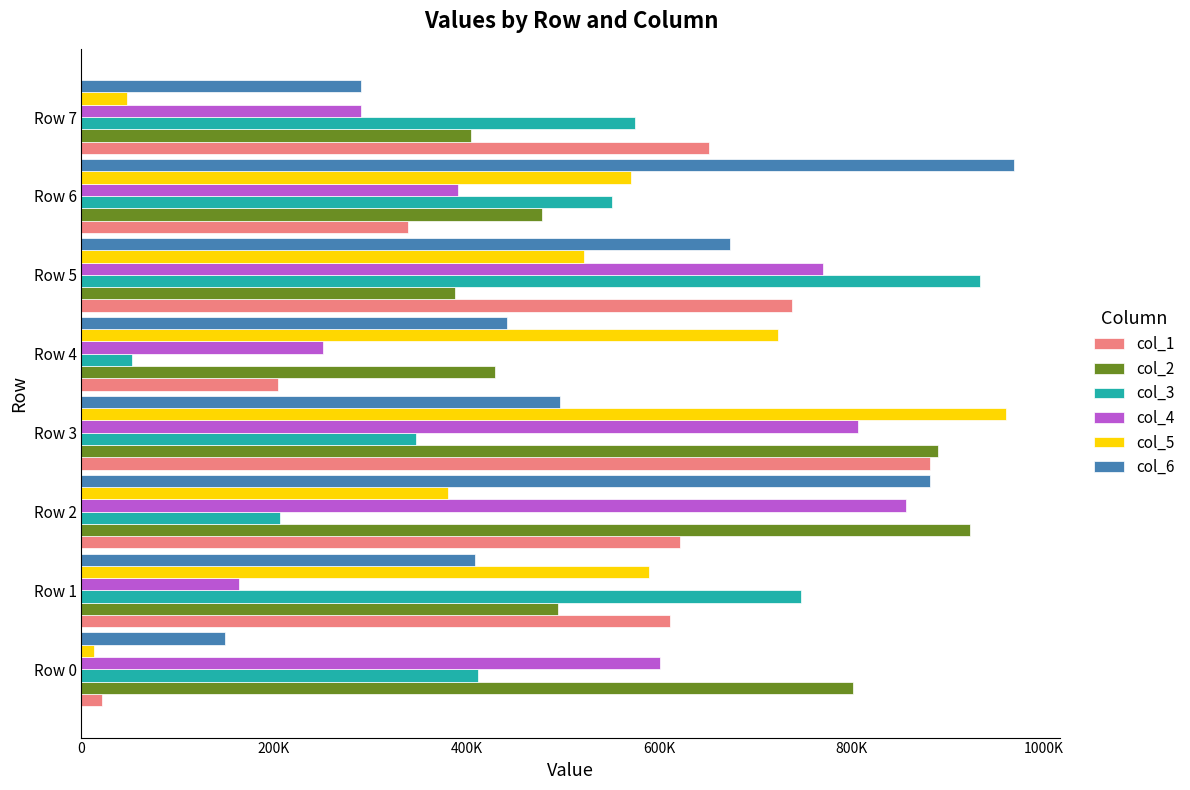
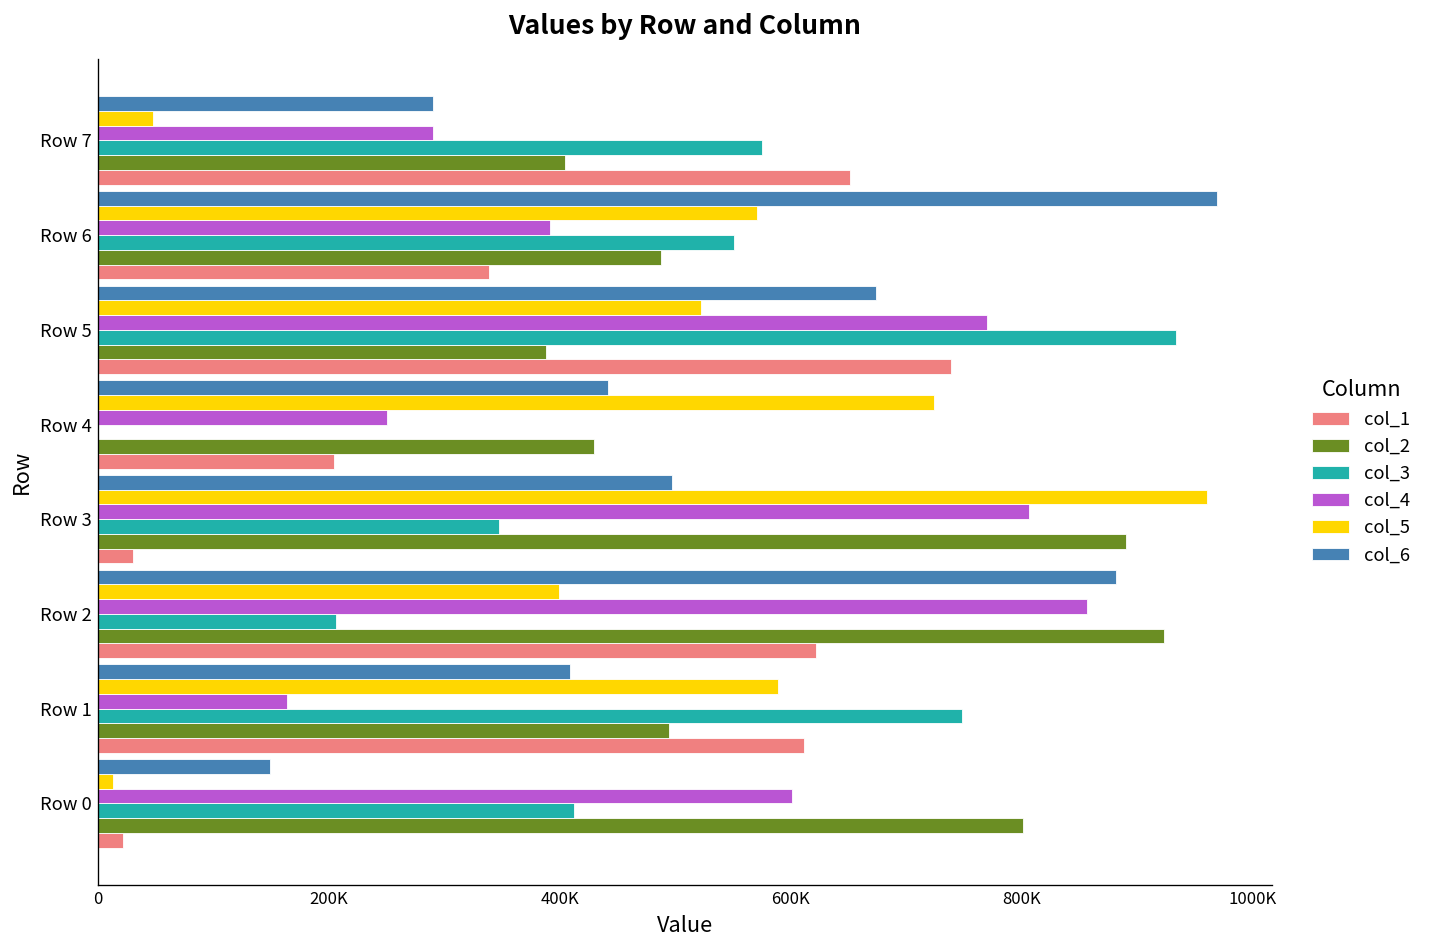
  {
    "col_1": {
      "Row 7": 650000,
      "Row 6": 340000,
      "Row 5": 740000,
      "Row 4": 200000,
-     "Row 3": 880000,
+     "Row 3": 30000,
      "Row 2": 620000,
      "Row 1": 610000,
      "Row 0": 20000
    },
    "col_2": {
      "Row 7": 400000,
-     "Row 6": 480000,
+     "Row 6": 490000,
      "Row 5": 390000,
      "Row 4": 430000,
      "Row 3": 890000,
      "Row 2": 920000,
      "Row 1": 490000,
      "Row 0": 800000
    },
    "col_3": {
      "Row 7": 570000,
      "Row 6": 550000,
      "Row 5": 930000,
-     "Row 4": 50000,
+     "Row 4": 0,
      "Row 3": 350000,
      "Row 2": 210000,
      "Row 1": 750000,
      "Row 0": 410000
    },
    "col_4": {
      "Row 7": 290000,
      "Row 6": 390000,
      "Row 5": 770000,
      "Row 4": 250000,
      "Row 3": 810000,
      "Row 2": 860000,
      "Row 1": 160000,
      "Row 0": 600000
    },
    "col_5": {
      "Row 7": 50000,
      "Row 6": 570000,
      "Row 5": 520000,
      "Row 4": 720000,
      "Row 3": 960000,
-     "Row 2": 380000,
+     "Row 2": 400000,
      "Row 1": 590000,
      "Row 0": 10000
    },
    "col_6": {
      "Row 7": 290000,
      "Row 6": 970000,
      "Row 5": 670000,
      "Row 4": 440000,
      "Row 3": 500000,
      "Row 2": 880000,
      "Row 1": 410000,
      "Row 0": 150000
    }
  }
